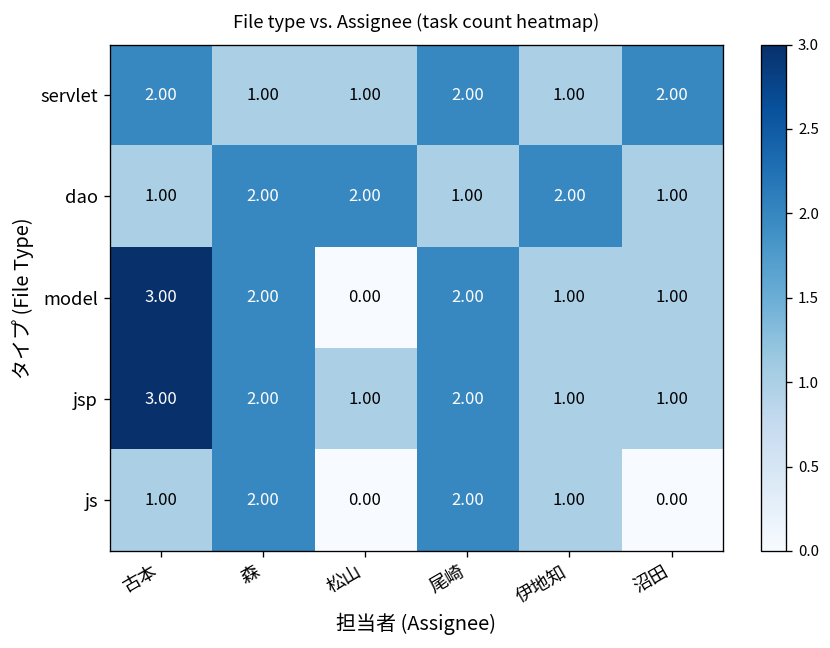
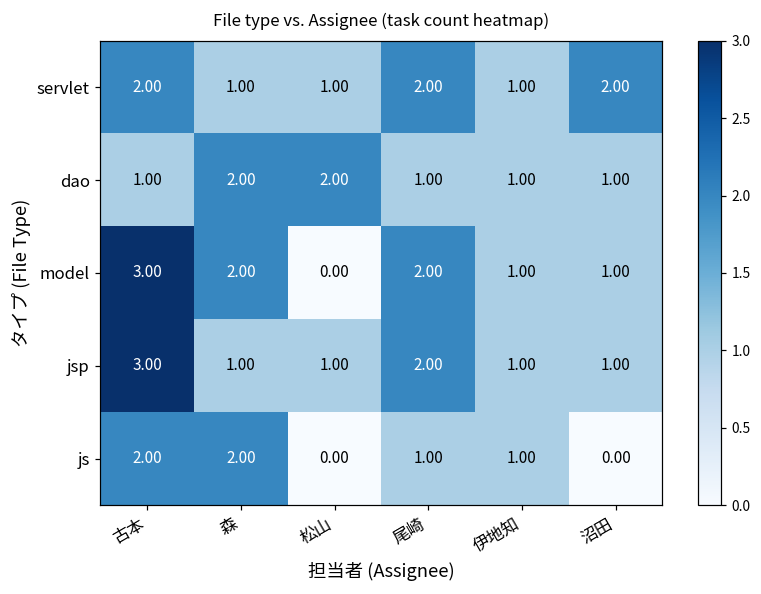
  {
    "servlet": {
      "古本": 2.00,
      "森": 1.00,
      "松山": 1.00,
      "尾崎": 2.00,
      "伊地知": 1.00,
      "沼田": 2.00
    },
    "dao": {
      "古本": 1.00,
      "森": 2.00,
      "松山": 2.00,
      "尾崎": 1.00,
-     "伊地知": 2.00,
+     "伊地知": 1.00,
      "沼田": 1.00
    },
    "model": {
      "古本": 3.00,
      "森": 2.00,
      "松山": 0.00,
      "尾崎": 2.00,
      "伊地知": 1.00,
      "沼田": 1.00
    },
    "jsp": {
      "古本": 3.00,
-     "森": 2.00,
+     "森": 1.00,
      "松山": 1.00,
      "尾崎": 2.00,
      "伊地知": 1.00,
      "沼田": 1.00
    },
    "js": {
-     "古本": 1.00,
+     "古本": 2.00,
      "森": 2.00,
      "松山": 0.00,
-     "尾崎": 2.00,
+     "尾崎": 1.00,
      "伊地知": 1.00,
      "沼田": 0.00
    }
  }
